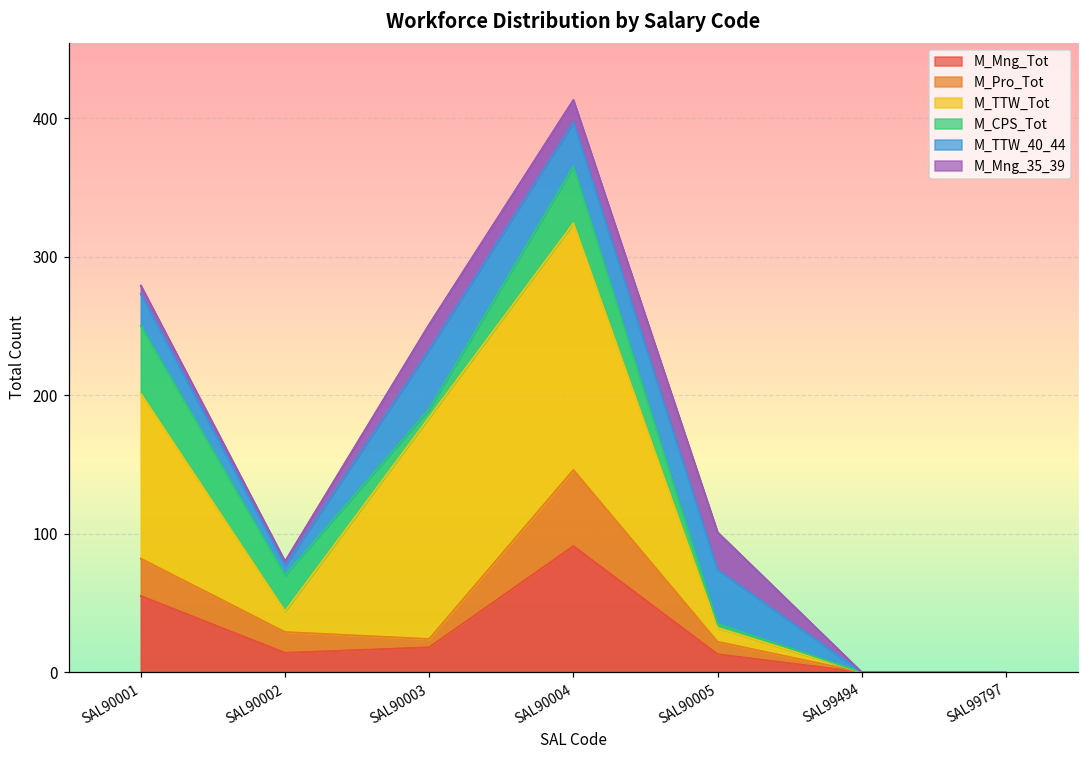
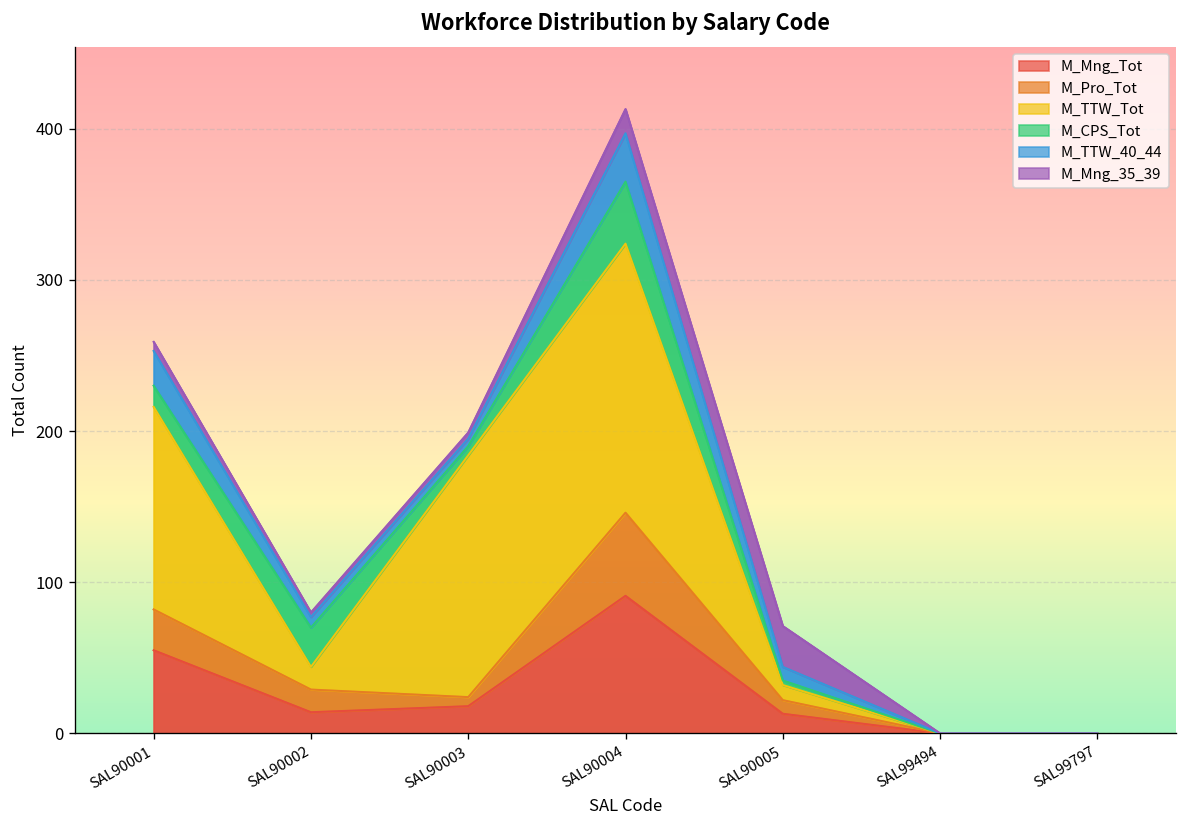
  {
    "M_TTW_Tot": {
-     "SAL90001": 119,
+     "SAL90001": 134,
      "SAL90002": 15,
      "SAL90003": 160,
      "SAL90004": 178,
      "SAL90005": 10
    },
    "M_CPS_Tot": {
-     "SAL90001": 49,
+     "SAL90001": 14,
      "SAL90002": 26,
      "SAL90003": 6,
      "SAL90004": 41,
      "SAL90005": 3
    },
    "M_TTW_40_44": {
      "SAL90001": 23,
      "SAL90002": 7,
-     "SAL90003": 43,
+     "SAL90003": 5,
      "SAL90004": 32,
-     "SAL90005": 39
+     "SAL90005": 9
    },
    "M_Mng_35_39": {
      "SAL90001": 6,
      "SAL90002": 3,
-     "SAL90003": 18,
+     "SAL90003": 4,
      "SAL90004": 16,
      "SAL90005": 27
    }
  }
